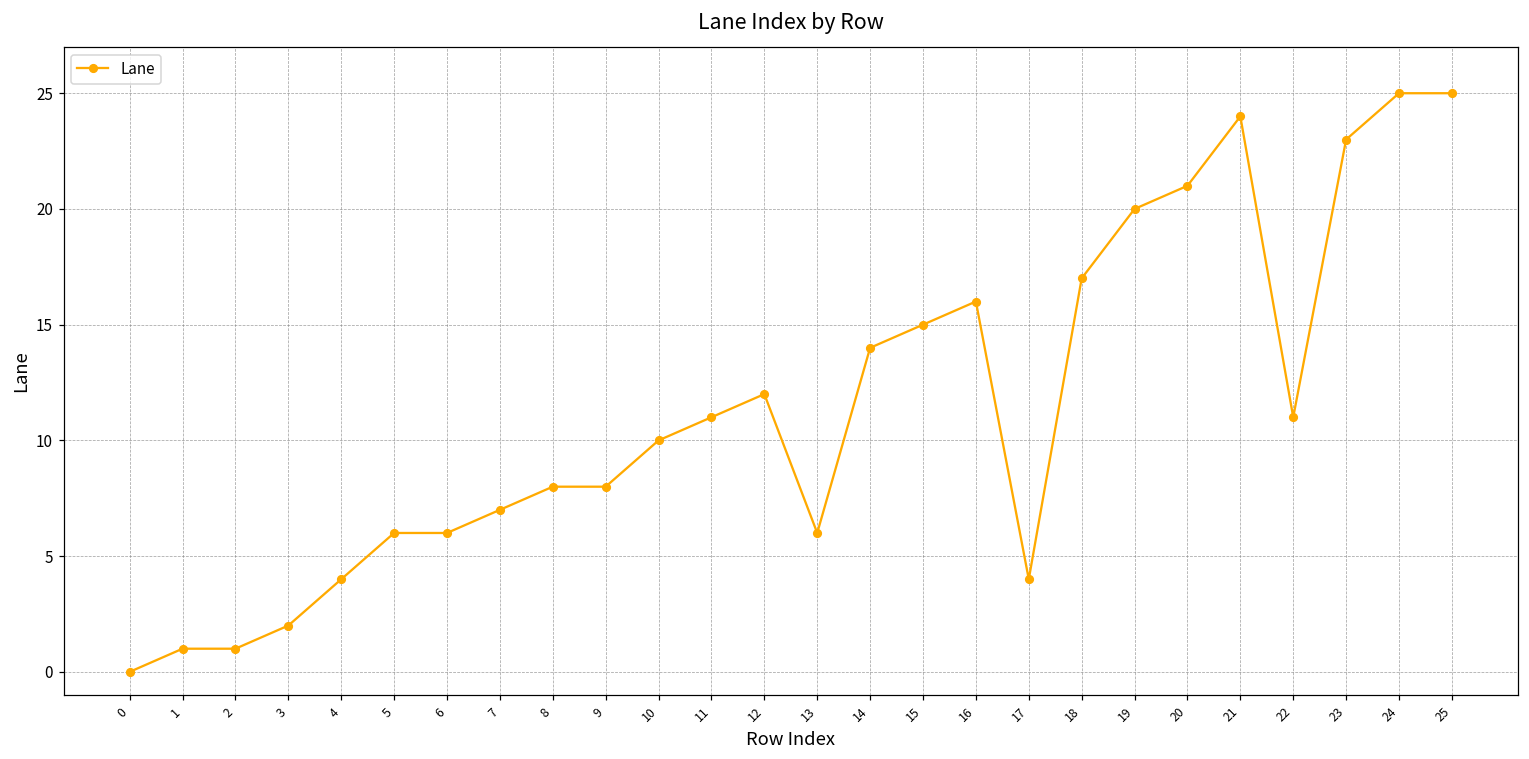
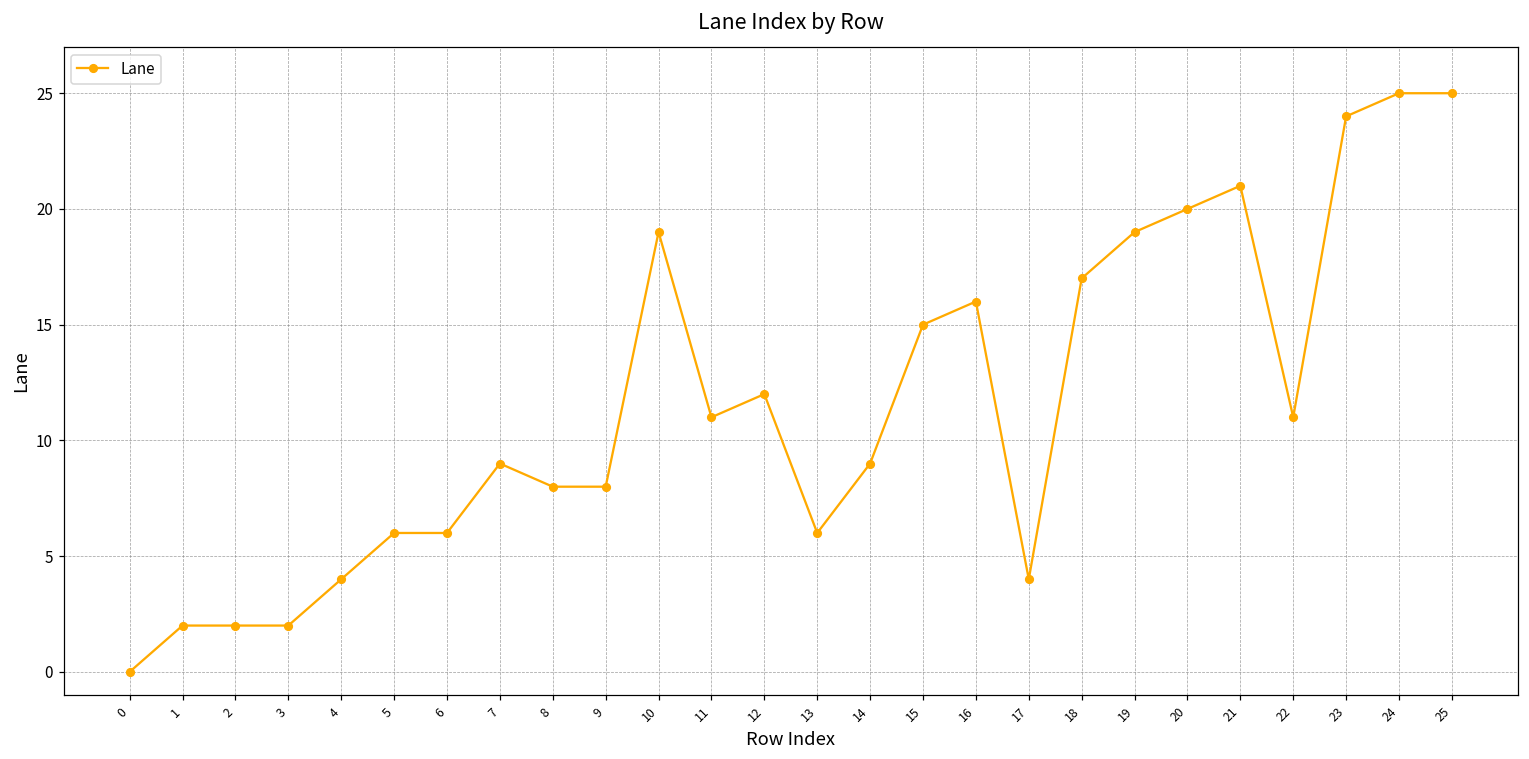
  {
    "0": 0,
-   "1": 1,
-   "2": 1,
+   "1": 2,
+   "2": 2,
    "3": 2,
    "4": 4,
    "5": 6,
    "6": 6,
-   "7": 7,
+   "7": 9,
    "8": 8,
    "9": 8,
-   "10": 10,
+   "10": 19,
    "11": 11,
    "12": 12,
    "13": 6,
-   "14": 14,
+   "14": 9,
    "15": 15,
    "16": 16,
    "17": 4,
    "18": 17,
-   "19": 20,
-   "20": 21,
-   "21": 24,
+   "19": 19,
+   "20": 20,
+   "21": 21,
    "22": 11,
-   "23": 23,
+   "23": 24,
    "24": 25,
    "25": 25
  }
